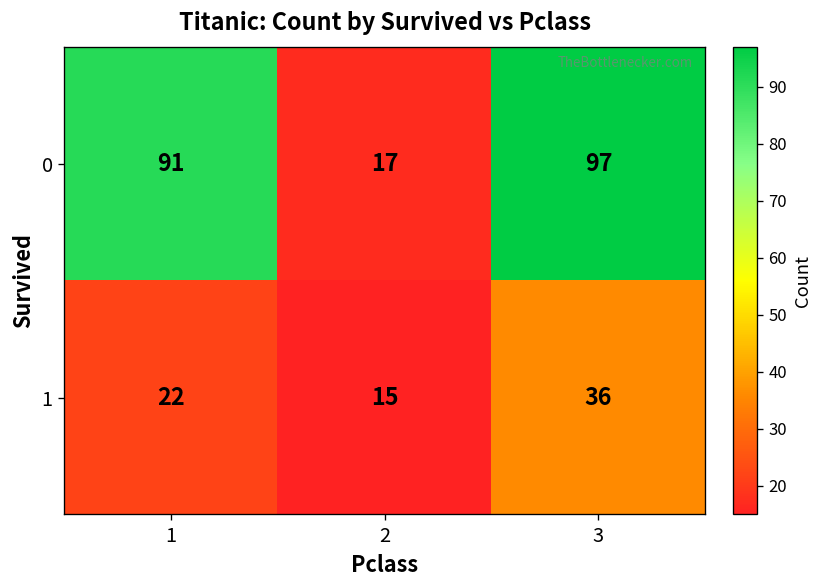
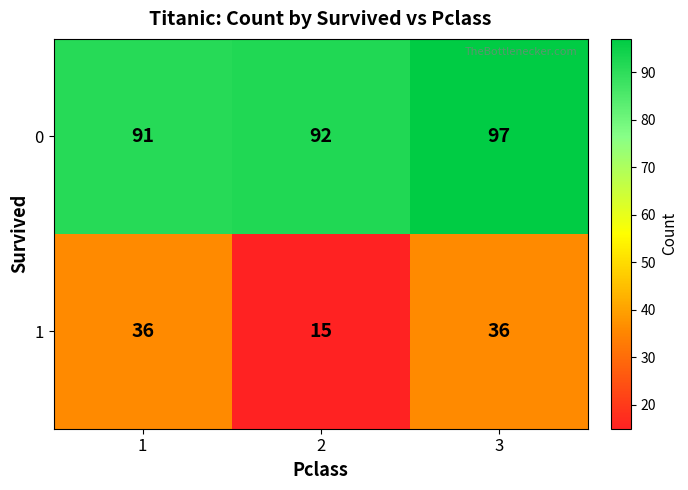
  {
    "0": {
      "1": 91,
-     "2": 17
+     "2": 92
    },
    "1": {
-     "1": 22,
+     "1": 36,
      "2": 15,
      "3": 36
    }
  }
